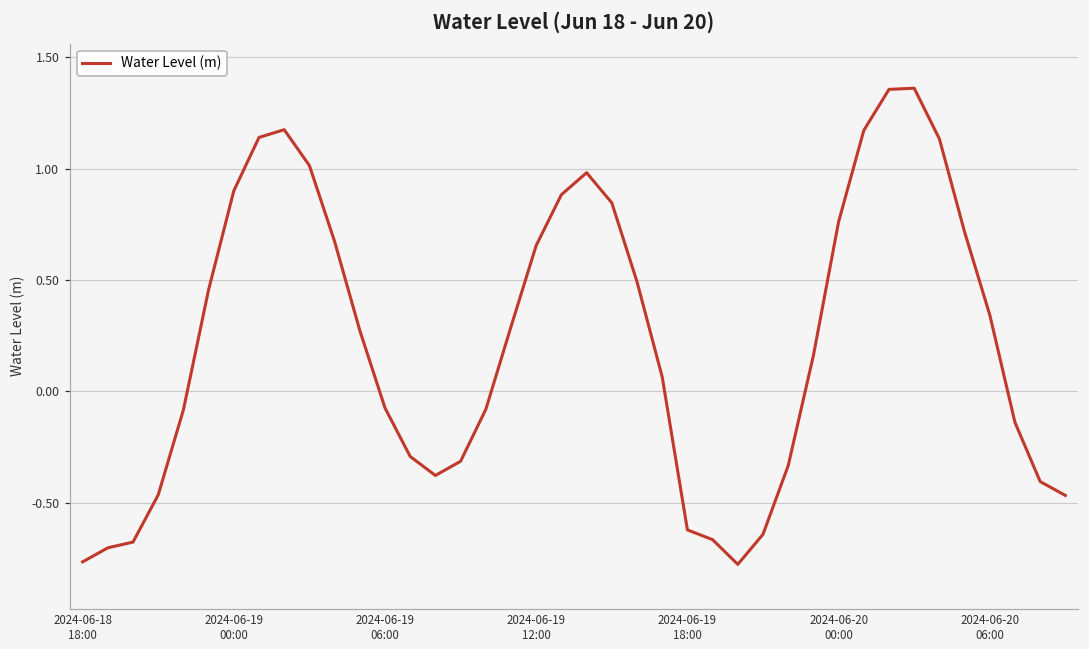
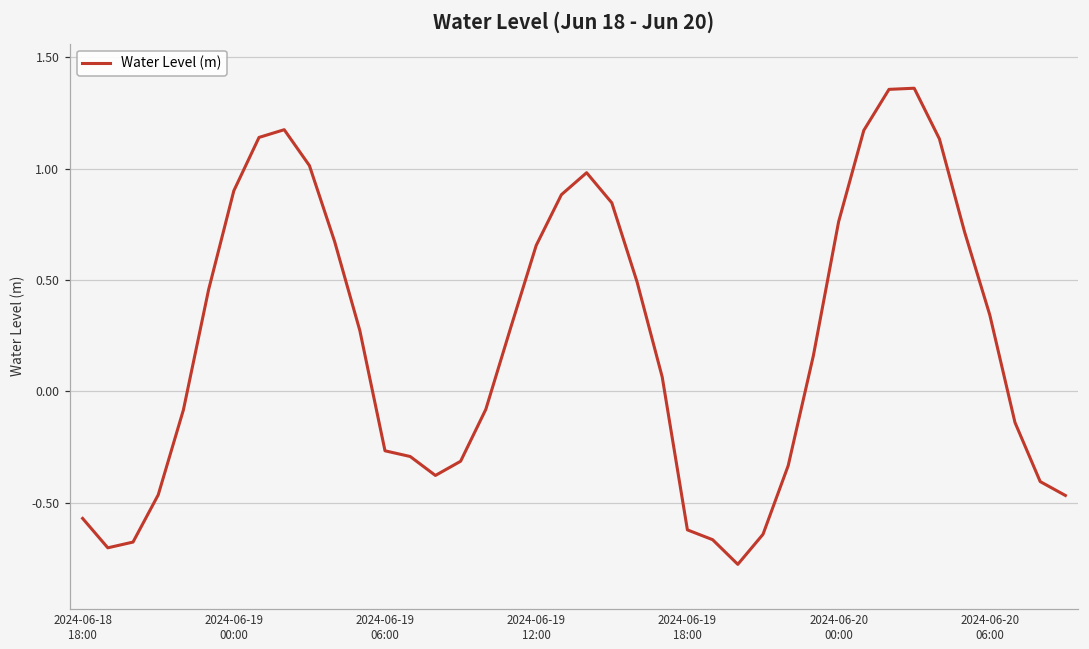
  {
-   "2024-06-18 18:00": -0.77,
+   "2024-06-18 18:00": -0.57,
    "2024-06-19 00:00": 0.90,
-   "2024-06-19 06:00": -0.08,
+   "2024-06-19 06:00": -0.27,
    "2024-06-19 12:00": 0.65,
    "2024-06-19 18:00": -0.62,
    "2024-06-20 00:00": 0.76,
    "2024-06-20 06:00": 0.34
  }
